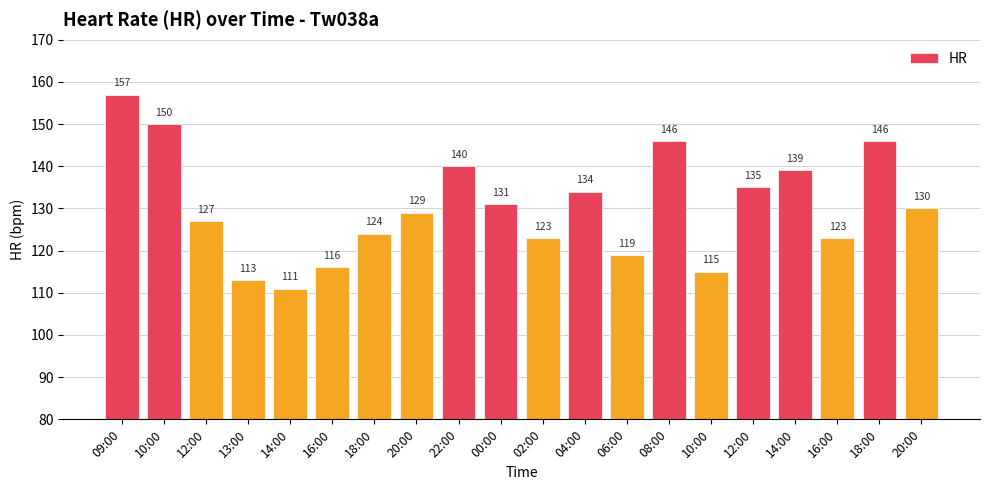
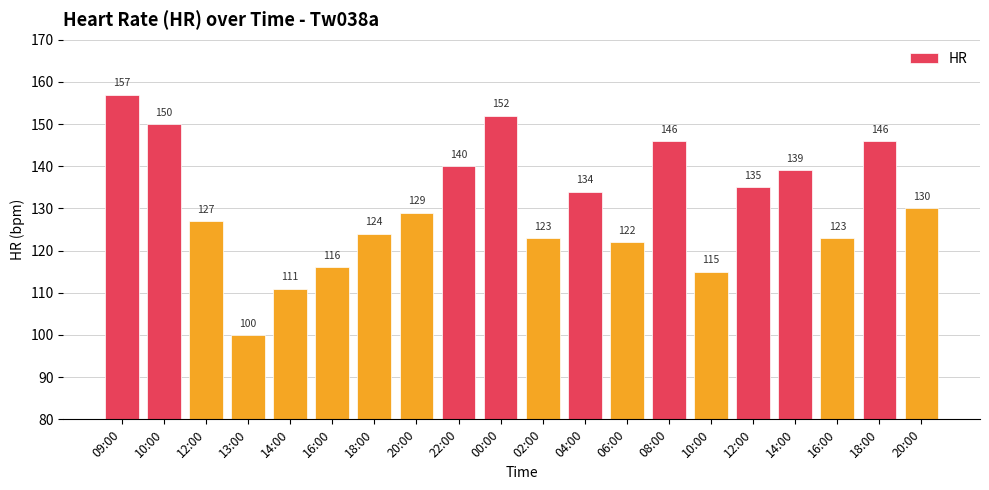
  {
    "09:00": 157,
-   "13:00": 113,
+   "13:00": 100,
    "22:00": 140,
-   "00:00": 131,
+   "00:00": 152,
    "02:00": 123,
    "04:00": 134,
-   "06:00": 119,
+   "06:00": 122,
    "08:00": 146
  }
